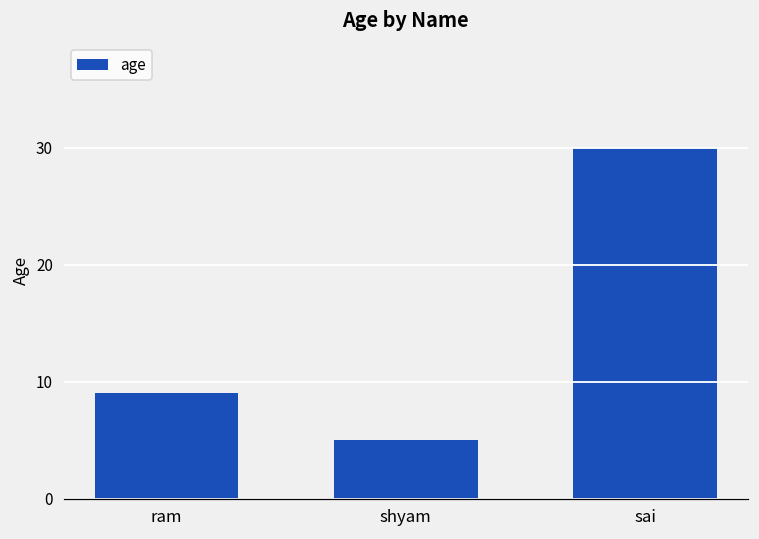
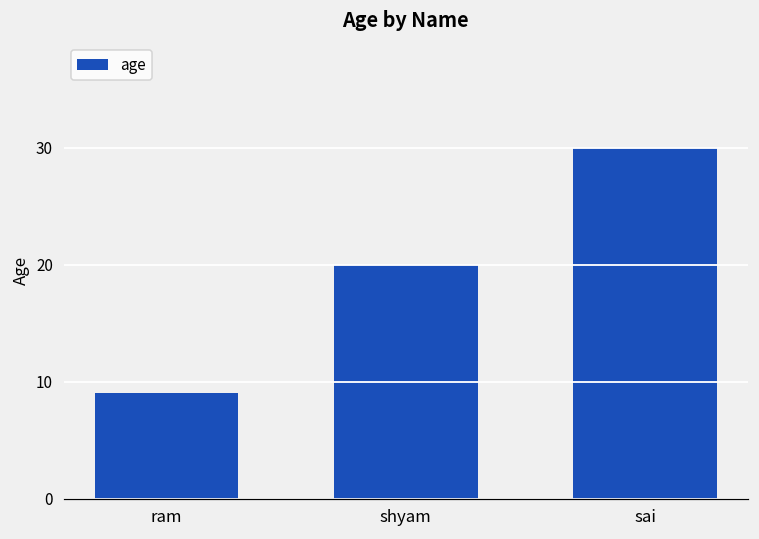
  {
    "ram": 9,
-   "shyam": 5,
+   "shyam": 20,
    "sai": 30
  }
